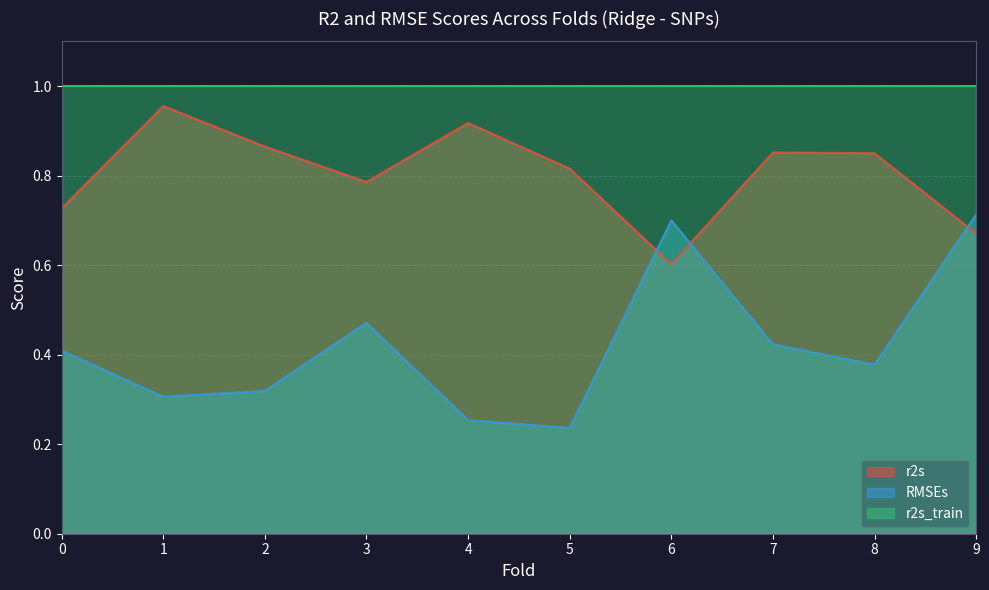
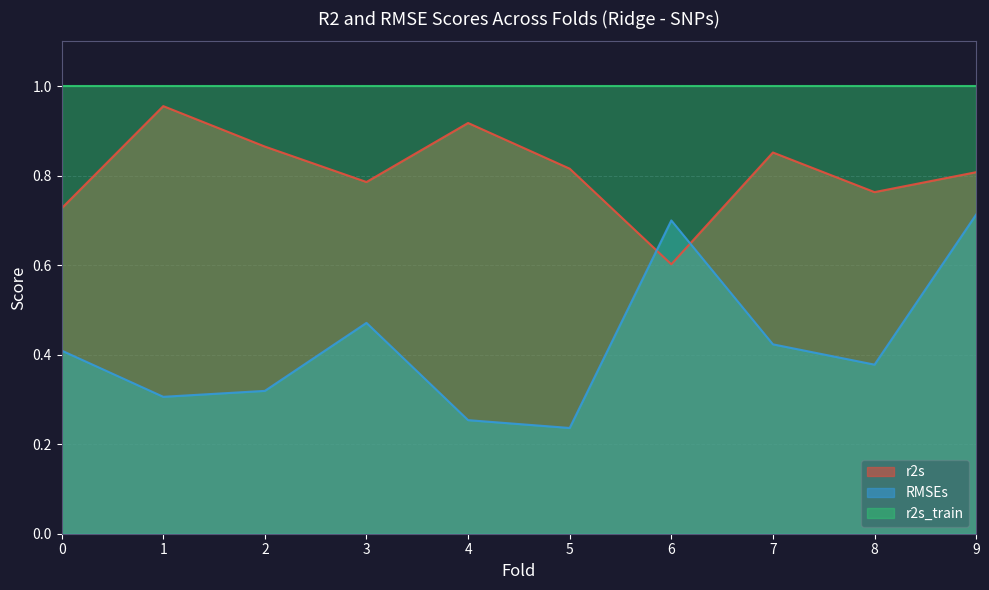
  {
    "r2s": {
      "0": 0.73,
      "1": 0.96,
      "2": 0.86,
      "3": 0.79,
      "4": 0.92,
      "5": 0.82,
      "6": 0.60,
      "7": 0.85,
-     "8": 0.85,
-     "9": 0.67
+     "8": 0.76,
+     "9": 0.81
    },
    "RMSEs": {
      "0": 0.41,
      "1": 0.31,
      "2": 0.32,
      "3": 0.47,
      "4": 0.25,
      "5": 0.24,
      "6": 0.70,
      "7": 0.42,
      "8": 0.38,
      "9": 0.71
    },
    "r2s_train": {
      "0": 1.00,
      "1": 1.00,
      "2": 1.00,
      "3": 1.00,
      "4": 1.00,
      "5": 1.00,
      "6": 1.00,
      "7": 1.00,
      "8": 1.00,
      "9": 1.00
    }
  }
